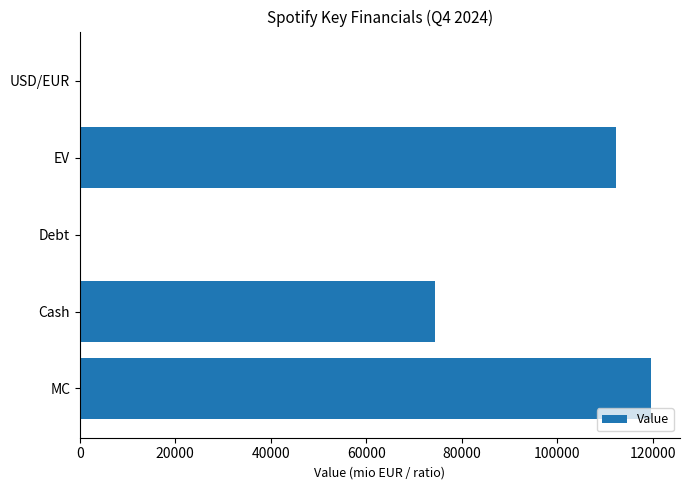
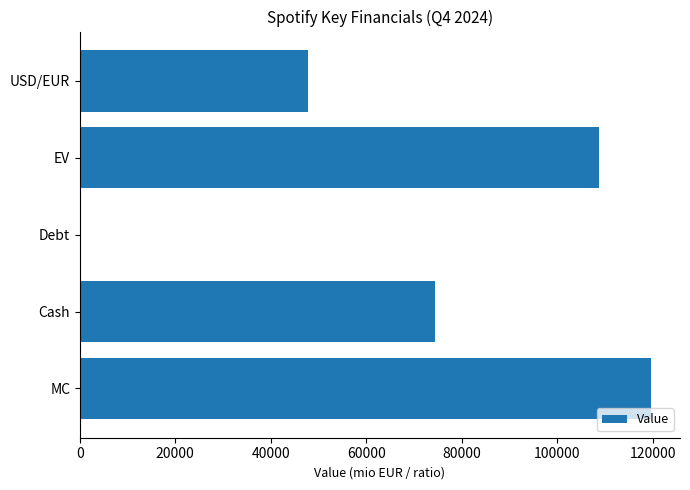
  {
-   "USD/EUR": 0,
-   "EV": 112000,
+   "USD/EUR": 48000,
+   "EV": 109000,
    "Debt": 0,
    "Cash": 74000,
    "MC": 120000
  }
